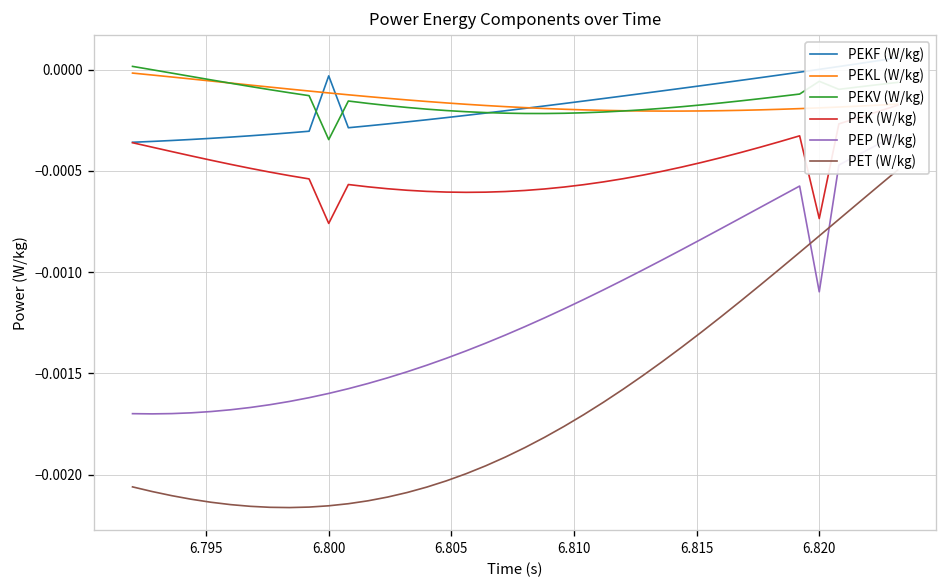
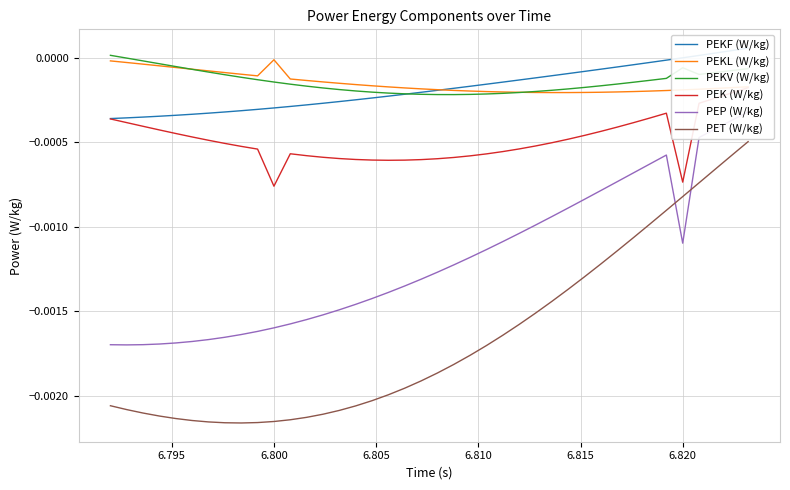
  {
    "PEKF (W/kg)": {
-     "6.800": -0.00003
+     "6.800": -0.00030
    },
    "PEKL (W/kg)": {
-     "6.800": -0.00012
+     "6.800": -0.00001
    },
    "PEKV (W/kg)": {
-     "6.800": -0.00035
+     "6.800": -0.00014
    },
    "PEK (W/kg)": {
      "6.800": -0.00076,
      "6.820": -0.00074
    },
    "PEP (W/kg)": {
      "6.800": -0.00160,
      "6.820": -0.00110
    },
    "PET (W/kg)": {
      "6.800": -0.00215,
      "6.820": -0.00082
    }
  }
